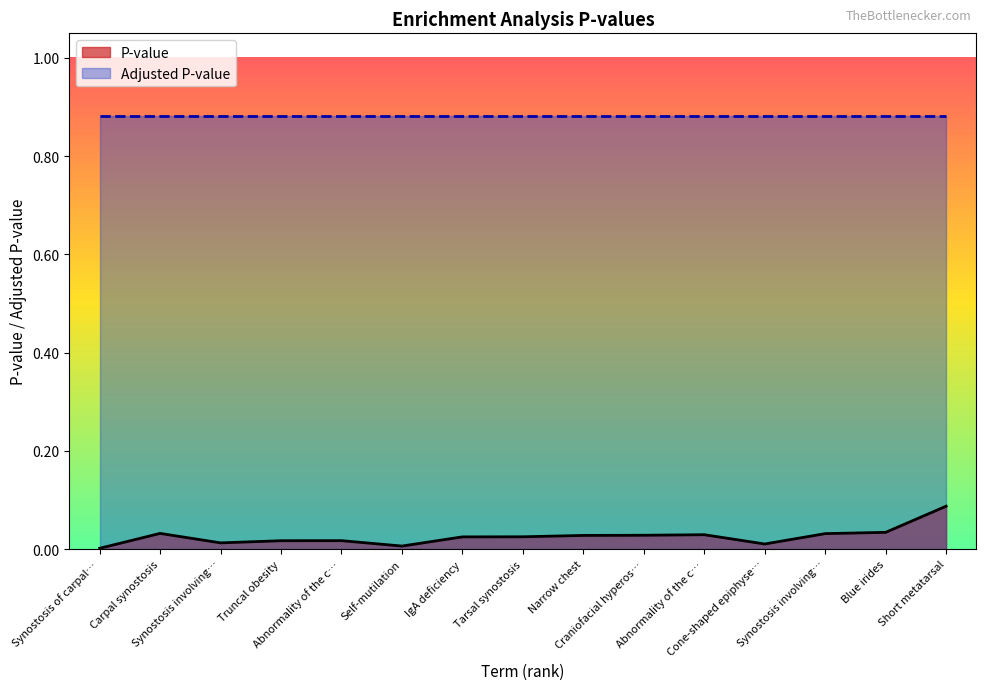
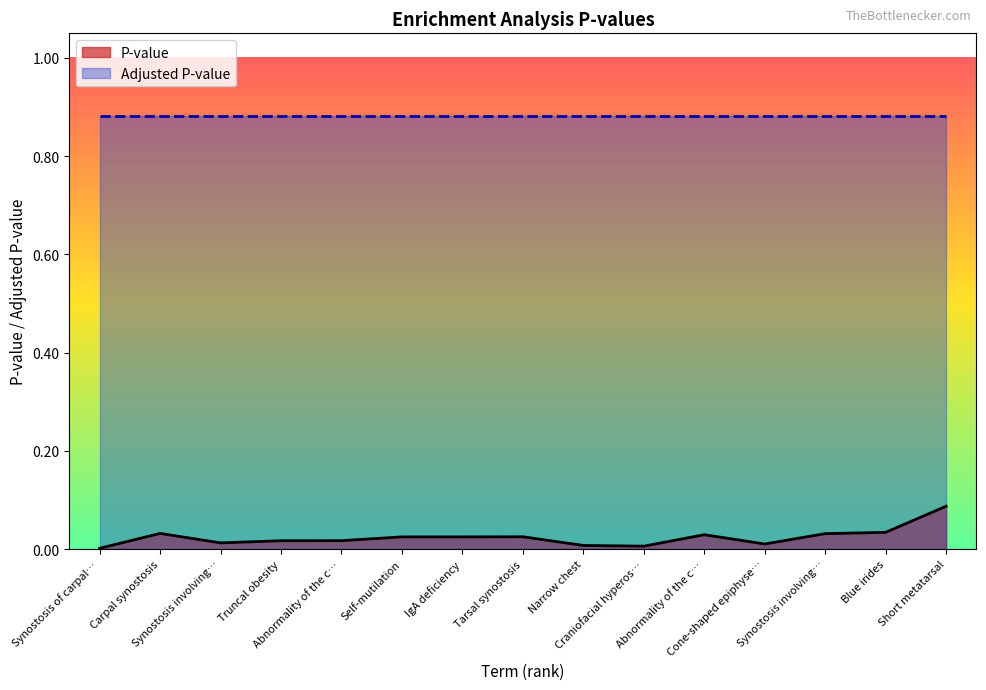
  {
    "P-value": {
      "Synostosis of carpal…": 0.00,
      "Carpal synostosis": 0.03,
      "Truncal obesity": 0.02,
-     "Self-mutilation": 0.01,
+     "Self-mutilation": 0.02,
      "IgA deficiency": 0.02,
      "Tarsal synostosis": 0.03,
-     "Narrow chest": 0.03,
-     "Craniofacial hyperos…": 0.03,
+     "Narrow chest": 0.01,
+     "Craniofacial hyperos…": 0.01,
      "Cone-shaped epiphyse…": 0.01,
      "Blue irides": 0.03,
      "Short metatarsal": 0.09
    },
    "Adjusted P-value": {
      "Synostosis of carpal…": 0.88,
      "Carpal synostosis": 0.88,
      "Truncal obesity": 0.88,
      "Self-mutilation": 0.88,
      "IgA deficiency": 0.88,
      "Tarsal synostosis": 0.88,
      "Narrow chest": 0.88,
      "Craniofacial hyperos…": 0.88,
      "Cone-shaped epiphyse…": 0.88,
      "Blue irides": 0.88,
      "Short metatarsal": 0.88
    }
  }
